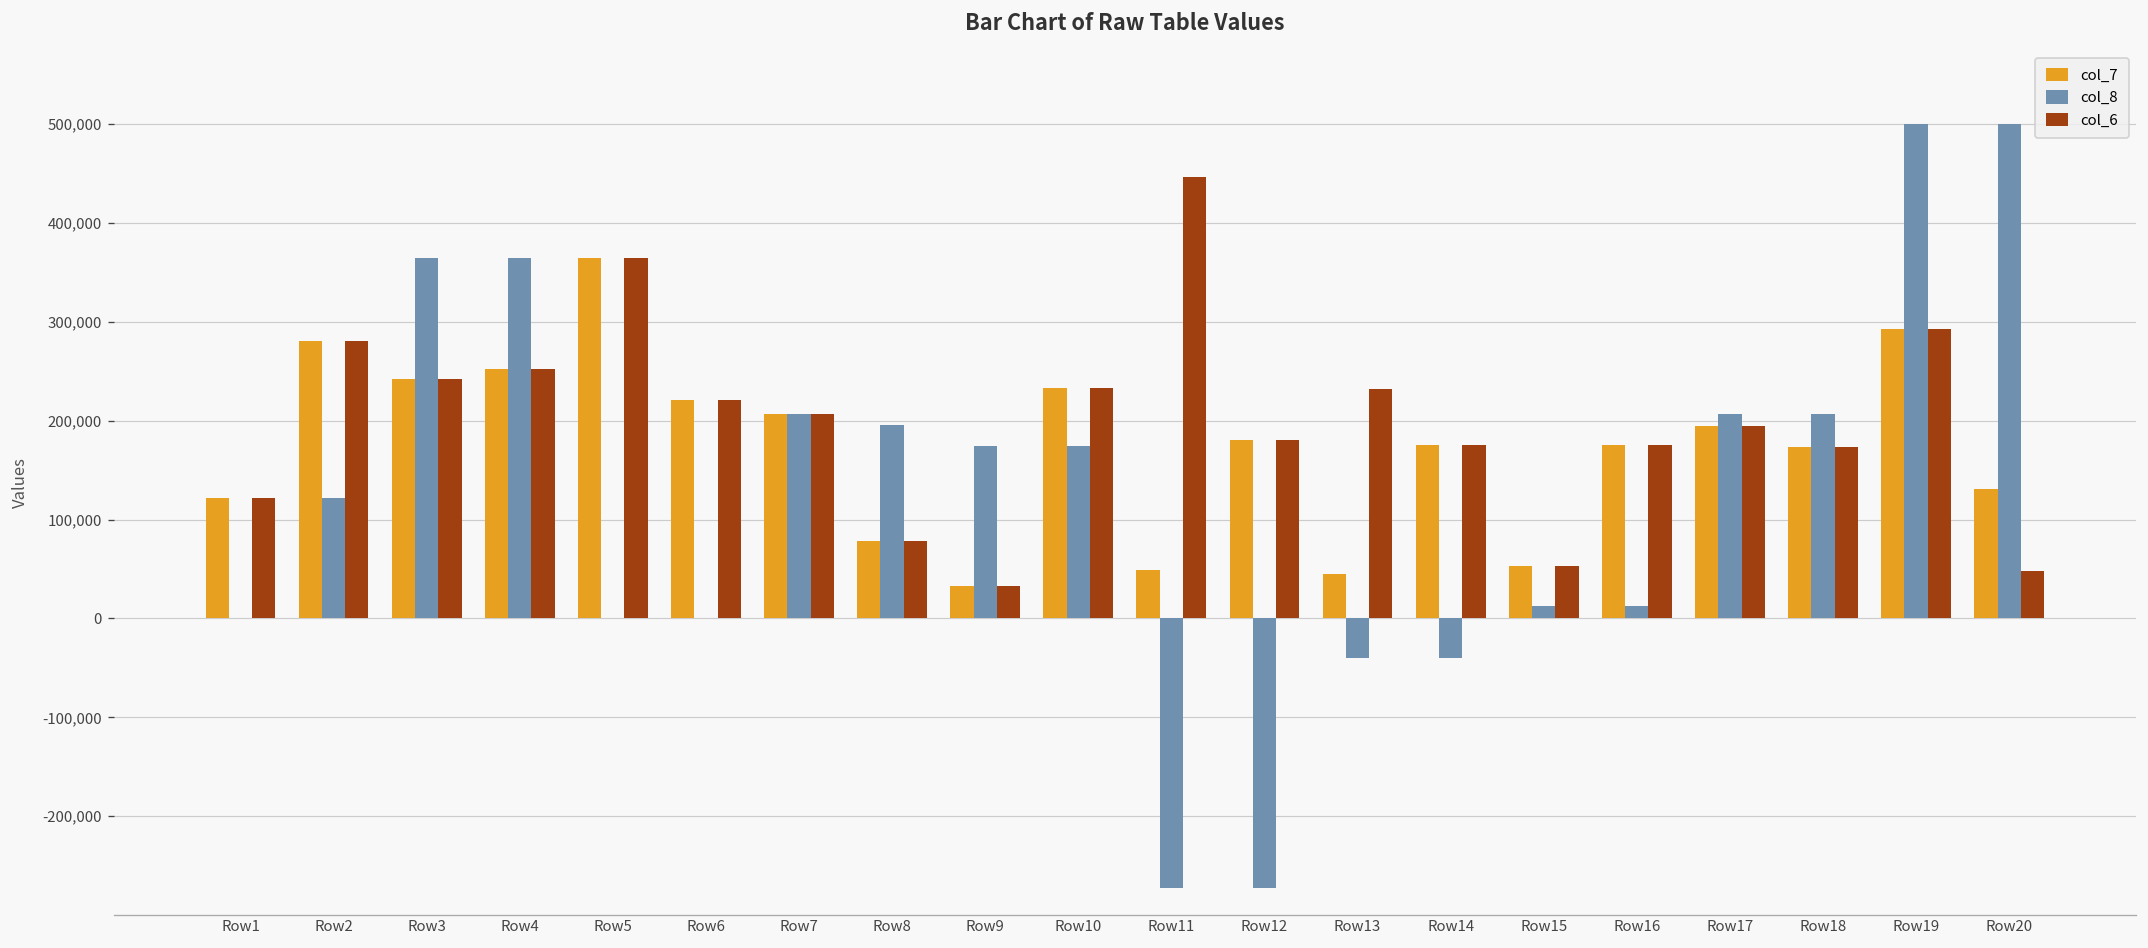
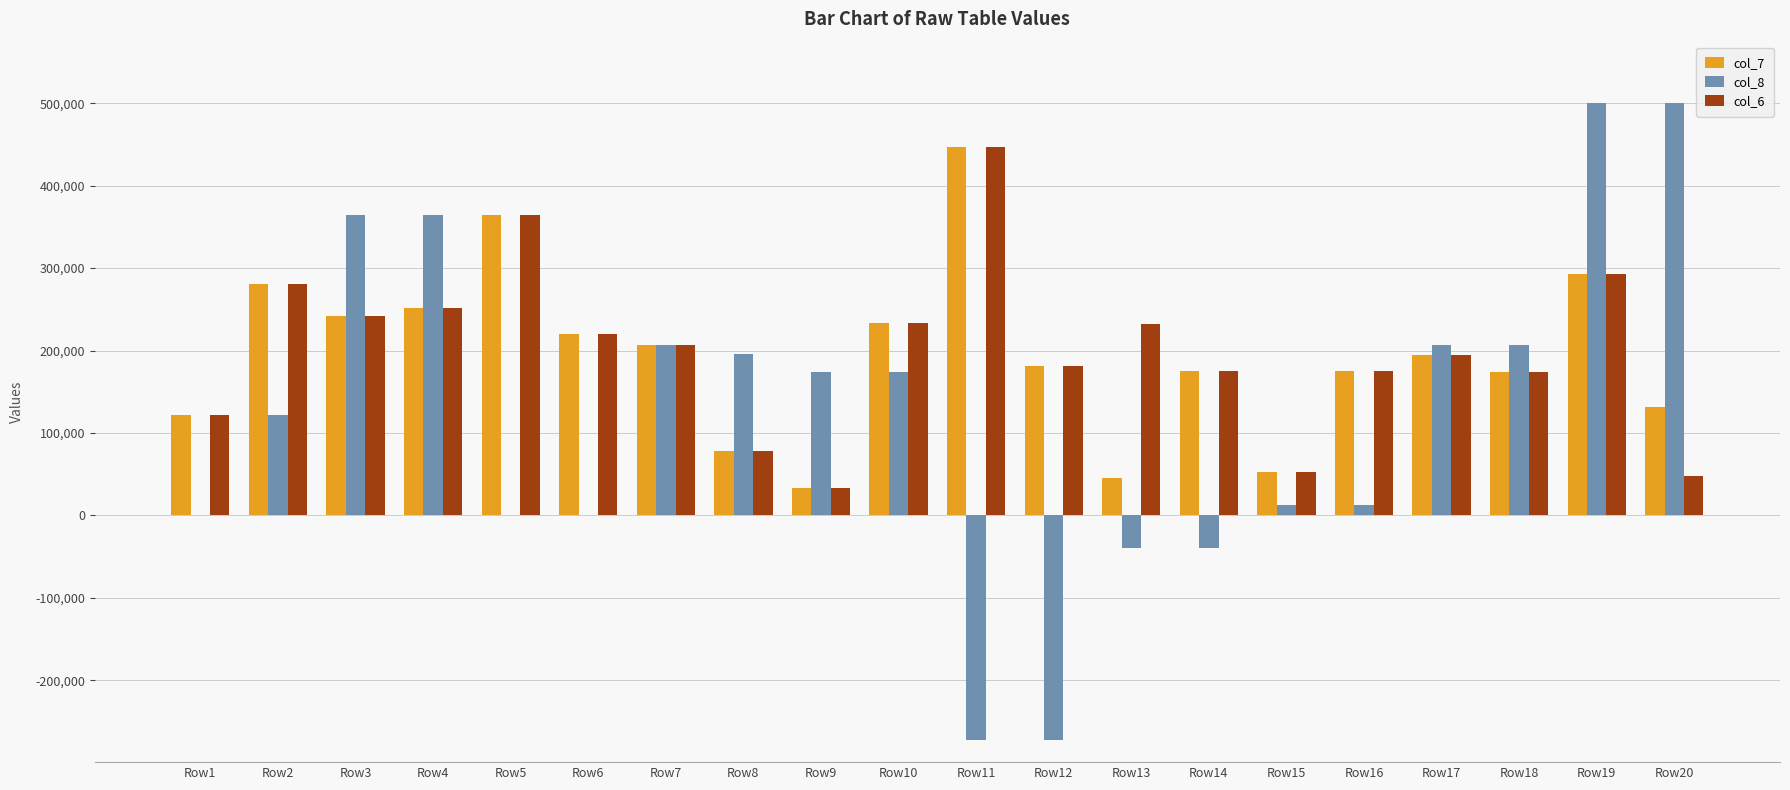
  {
    "col_7": {
      "Row1": "120,000",
      "Row2": "280,000",
      "Row3": "240,000",
      "Row4": "250,000",
      "Row5": "360,000",
      "Row6": "220,000",
      "Row7": "210,000",
      "Row8": "80,000",
      "Row9": "30,000",
      "Row10": "230,000",
-     "Row11": "50,000",
+     "Row11": "450,000",
      "Row12": "180,000",
      "Row13": "50,000",
      "Row14": "170,000",
      "Row15": "50,000",
      "Row16": "170,000",
      "Row17": "190,000",
      "Row18": "170,000",
      "Row19": "290,000",
      "Row20": "130,000"
    },
    "col_8": {
      "Row1": "0",
      "Row2": "120,000",
      "Row3": "360,000",
      "Row4": "360,000",
      "Row5": "0",
      "Row6": "0",
      "Row7": "210,000",
      "Row8": "200,000",
      "Row9": "170,000",
      "Row10": "170,000",
      "Row11": "-270,000",
      "Row12": "-270,000",
      "Row13": "-40,000",
      "Row14": "-40,000",
      "Row15": "10,000",
      "Row16": "10,000",
      "Row17": "210,000",
      "Row18": "210,000",
      "Row19": "500,000",
      "Row20": "500,000"
    },
    "col_6": {
      "Row1": "120,000",
      "Row2": "280,000",
      "Row3": "240,000",
      "Row4": "250,000",
      "Row5": "360,000",
      "Row6": "220,000",
      "Row7": "210,000",
      "Row8": "80,000",
      "Row9": "30,000",
      "Row10": "230,000",
      "Row11": "450,000",
      "Row12": "180,000",
      "Row13": "230,000",
      "Row14": "170,000",
      "Row15": "50,000",
      "Row16": "170,000",
      "Row17": "190,000",
      "Row18": "170,000",
      "Row19": "290,000",
      "Row20": "50,000"
    }
  }
